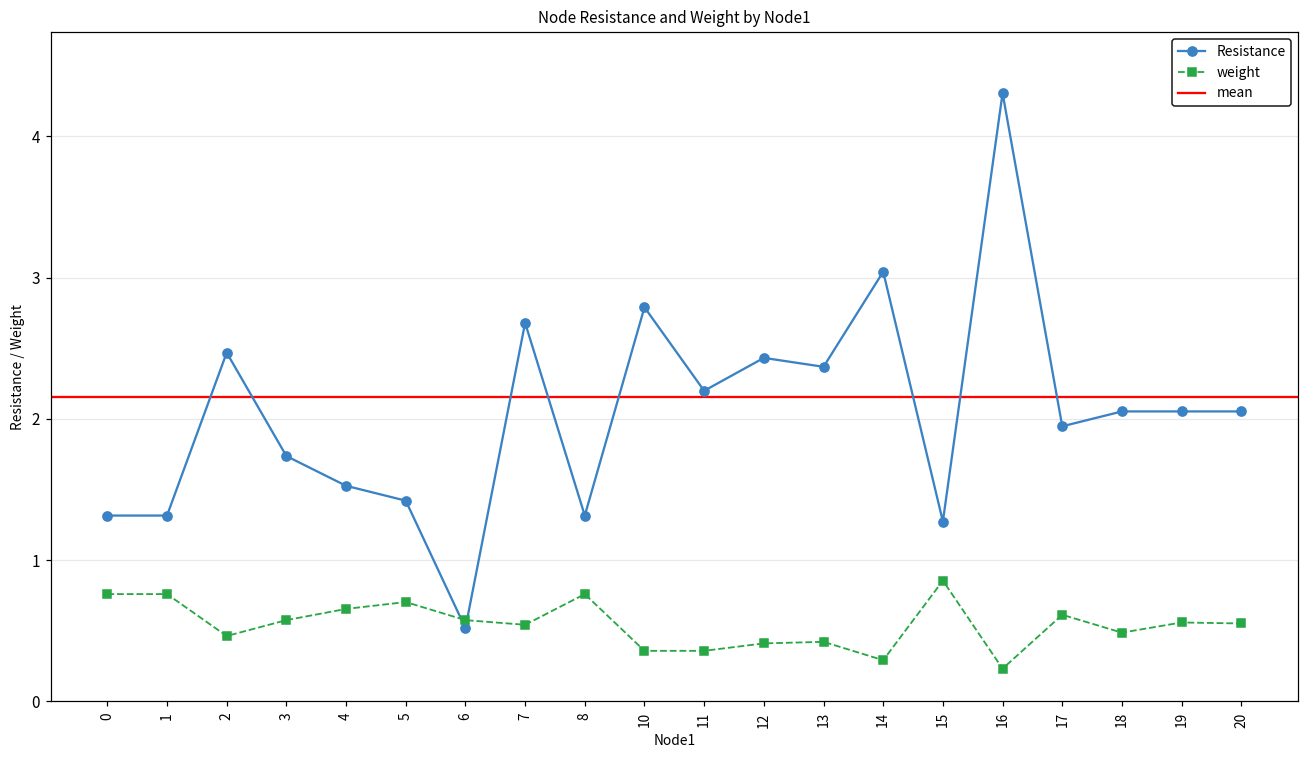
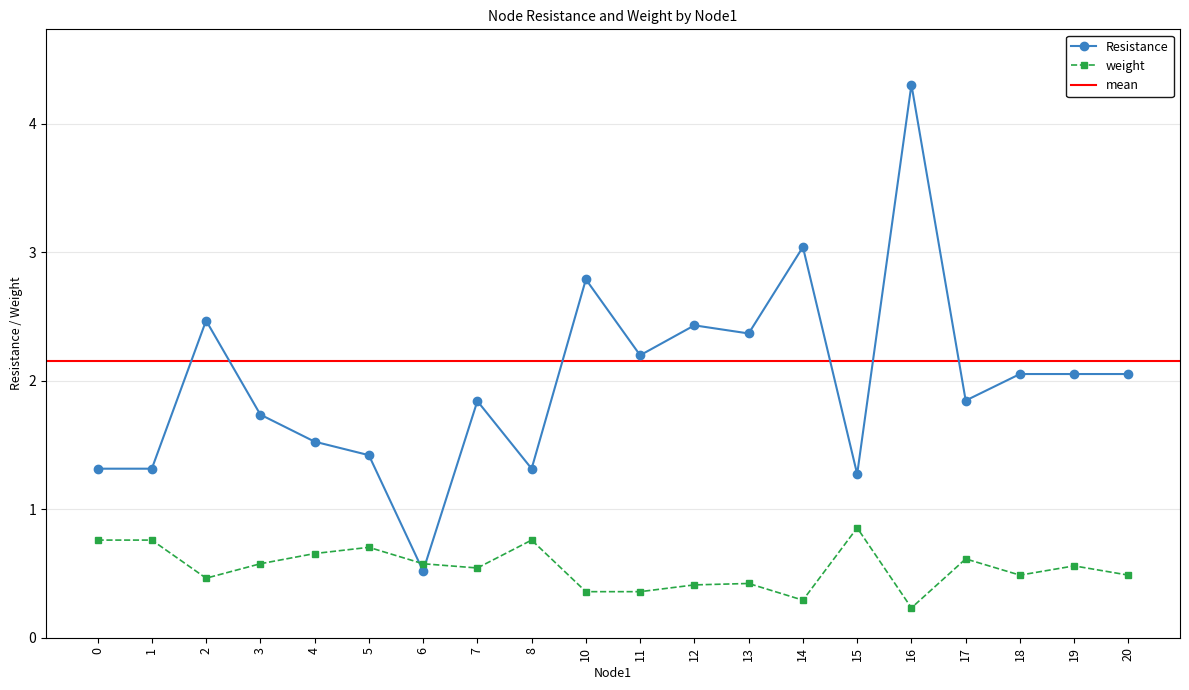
  {
    "Resistance": {
      "0": 1.32,
      "1": 1.32,
      "2": 2.47,
      "3": 1.74,
      "4": 1.53,
      "5": 1.42,
      "6": 0.52,
-     "7": 2.68,
+     "7": 1.84,
      "8": 1.32,
      "10": 2.79,
      "11": 2.20,
      "12": 2.43,
      "13": 2.37,
      "14": 3.04,
      "15": 1.27,
      "16": 4.31,
-     "17": 1.95,
+     "17": 1.85,
      "18": 2.05,
      "19": 2.05,
      "20": 2.05
    },
    "weight": {
      "0": 0.76,
      "1": 0.76,
      "2": 0.46,
      "3": 0.58,
      "4": 0.66,
      "5": 0.70,
      "6": 0.58,
      "7": 0.54,
      "8": 0.76,
      "10": 0.36,
      "11": 0.36,
      "12": 0.41,
      "13": 0.42,
      "14": 0.29,
      "15": 0.86,
      "16": 0.23,
      "17": 0.61,
      "18": 0.49,
      "19": 0.56,
-     "20": 0.55
+     "20": 0.49
    }
  }
